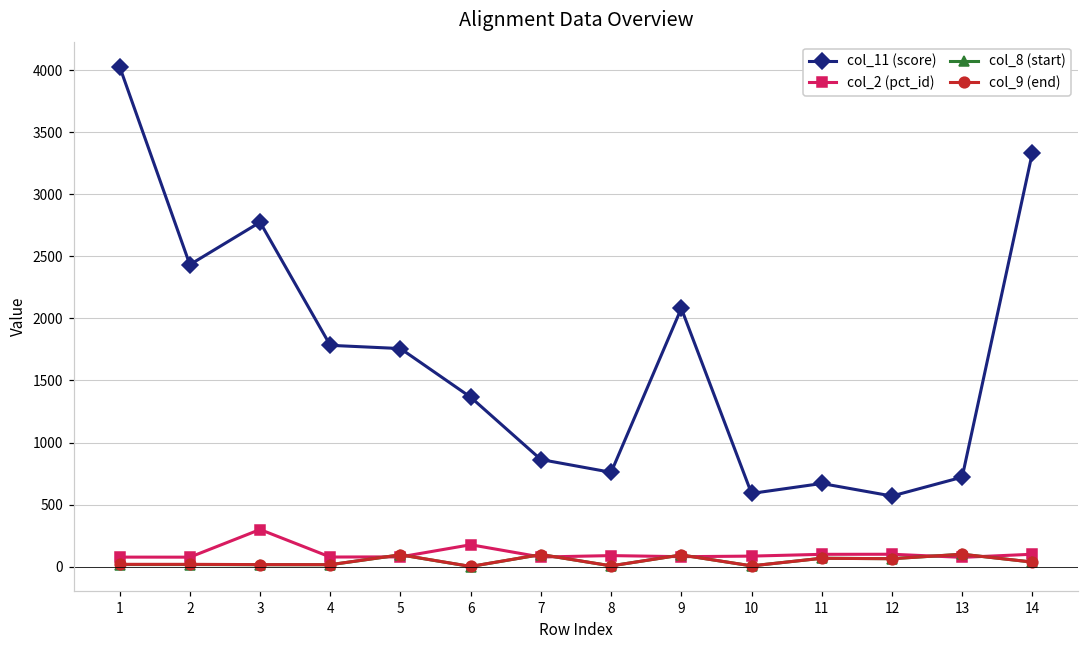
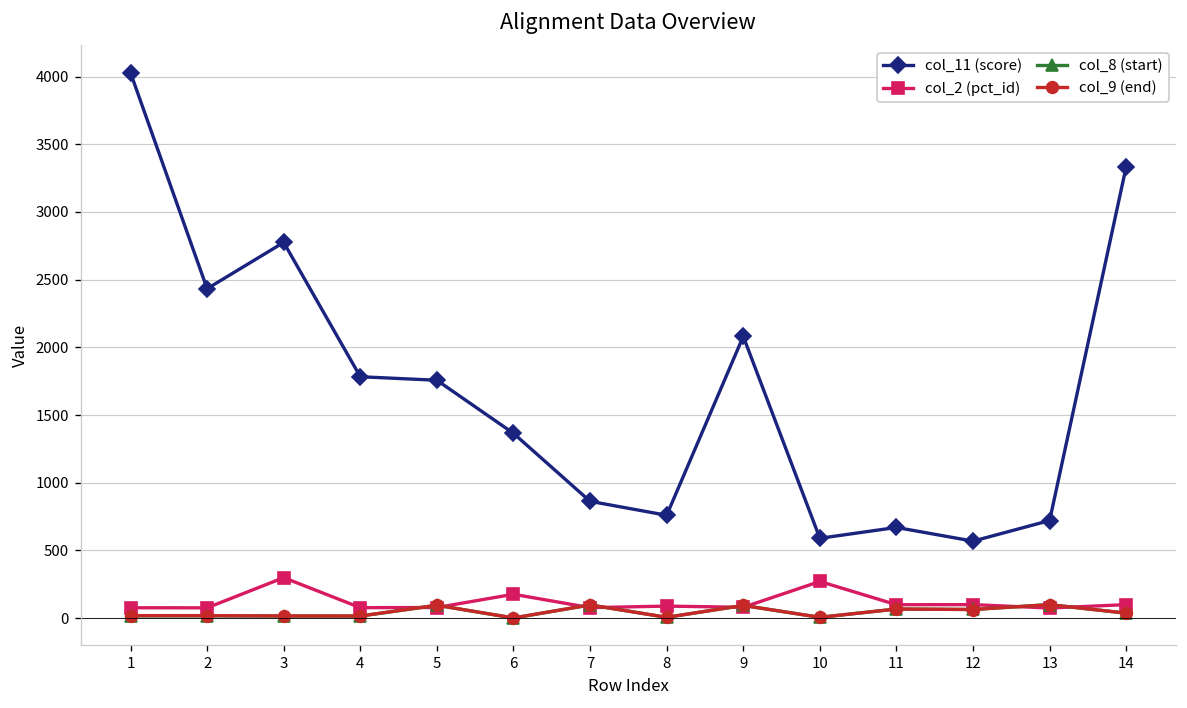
  {
    "col_11 (score)": {
      "1": 4030,
      "2": 2430,
      "3": 2780,
      "4": 1780,
      "5": 1760,
      "6": 1370,
      "7": 860,
      "8": 760,
      "9": 2080,
      "10": 590,
      "11": 670,
      "12": 570,
      "13": 720,
      "14": 3340
    },
    "col_2 (pct_id)": {
      "1": 80,
      "2": 80,
      "3": 300,
      "4": 80,
      "6": 180,
      "8": 90,
-     "10": 90,
+     "10": 270,
      "11": 100,
      "12": 100,
      "13": 70,
      "14": 100
    },
    "col_9 (end)": {
      "1": 20,
      "2": 20,
      "3": 20,
      "4": 20,
      "6": 0,
      "8": 10,
      "10": 10,
      "11": 70,
      "12": 60,
      "13": 100,
      "14": 40
    }
  }
